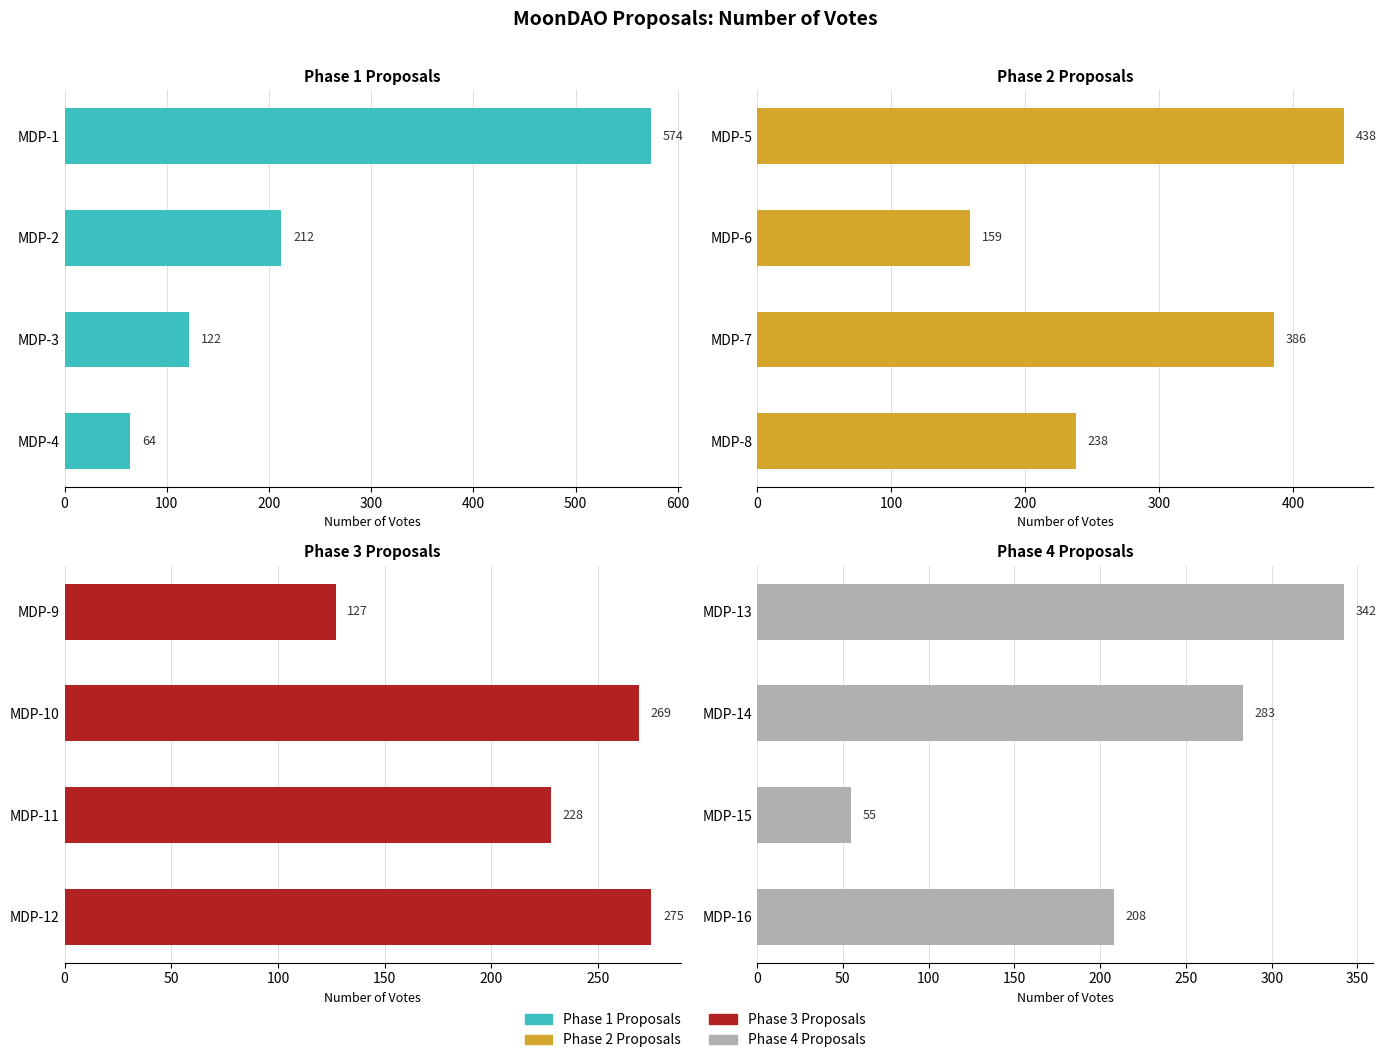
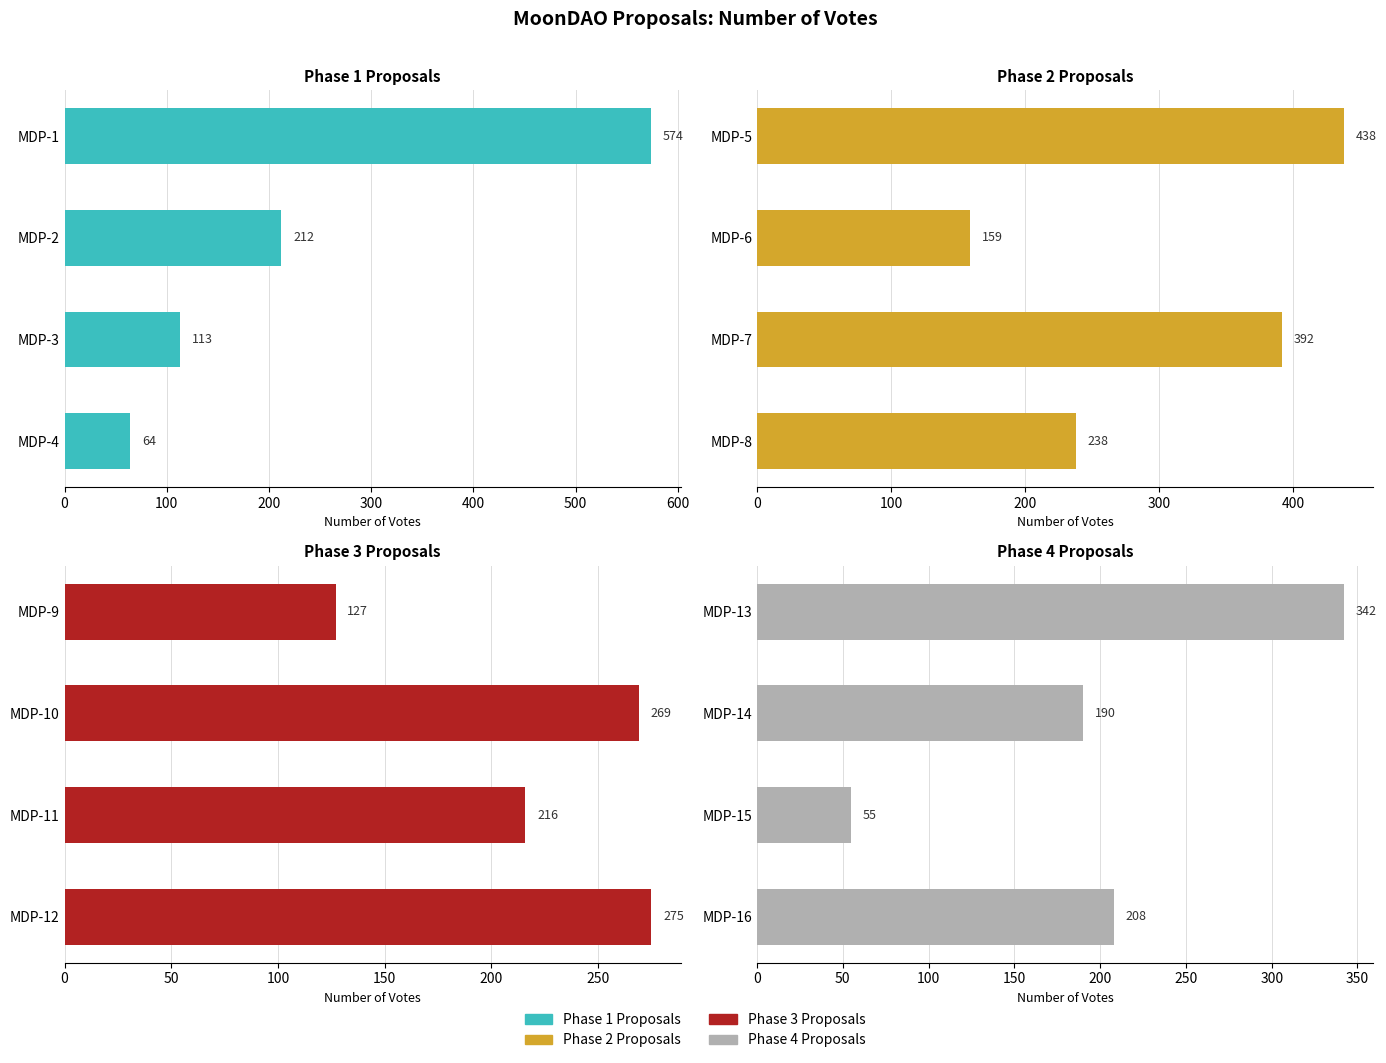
  {
    "Phase 1 Proposals": {
      "MDP-1": 574,
      "MDP-2": 212,
-     "MDP-3": 122,
+     "MDP-3": 113,
      "MDP-4": 64
    },
    "Phase 2 Proposals": {
      "MDP-5": 438,
      "MDP-6": 159,
-     "MDP-7": 386,
+     "MDP-7": 392,
      "MDP-8": 238
    },
    "Phase 3 Proposals": {
      "MDP-9": 127,
      "MDP-10": 269,
-     "MDP-11": 228,
+     "MDP-11": 216,
      "MDP-12": 275
    },
    "Phase 4 Proposals": {
      "MDP-13": 342,
-     "MDP-14": 283,
+     "MDP-14": 190,
      "MDP-15": 55,
      "MDP-16": 208
    }
  }
